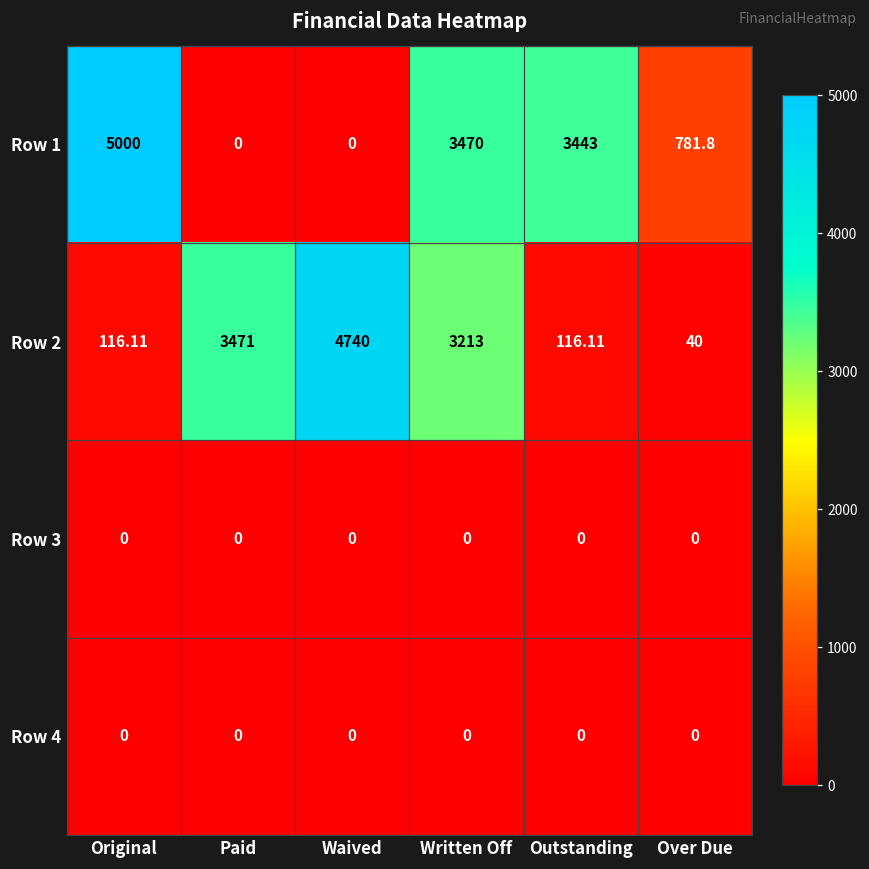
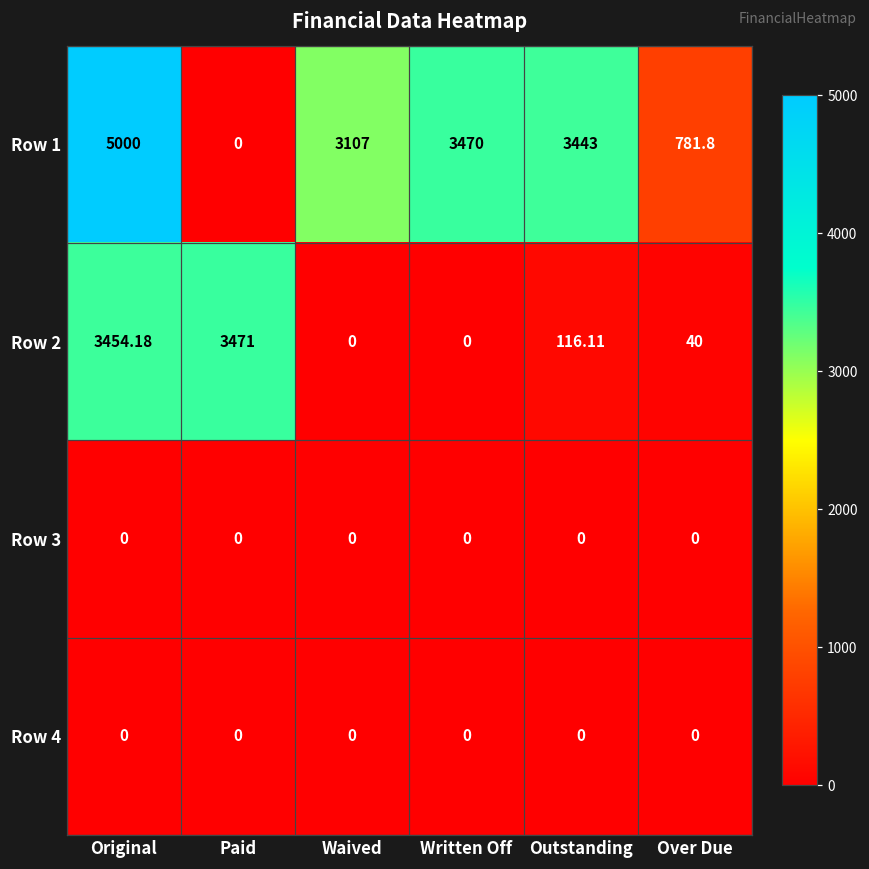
  {
    "Row 1": {
      "Original": 5000,
      "Paid": 0,
-     "Waived": 0,
+     "Waived": 3107,
      "Written Off": 3470,
      "Outstanding": 3443,
      "Over Due": 781.8
    },
    "Row 2": {
-     "Original": 116.11,
+     "Original": 3454.18,
      "Paid": 3471,
-     "Waived": 4740,
-     "Written Off": 3213,
+     "Waived": 0,
+     "Written Off": 0,
      "Outstanding": 116.11,
      "Over Due": 40
    },
    "Row 3": {
      "Original": 0,
      "Paid": 0,
      "Waived": 0,
      "Written Off": 0,
      "Outstanding": 0,
      "Over Due": 0
    },
    "Row 4": {
      "Original": 0,
      "Paid": 0,
      "Waived": 0,
      "Written Off": 0,
      "Outstanding": 0,
      "Over Due": 0
    }
  }
